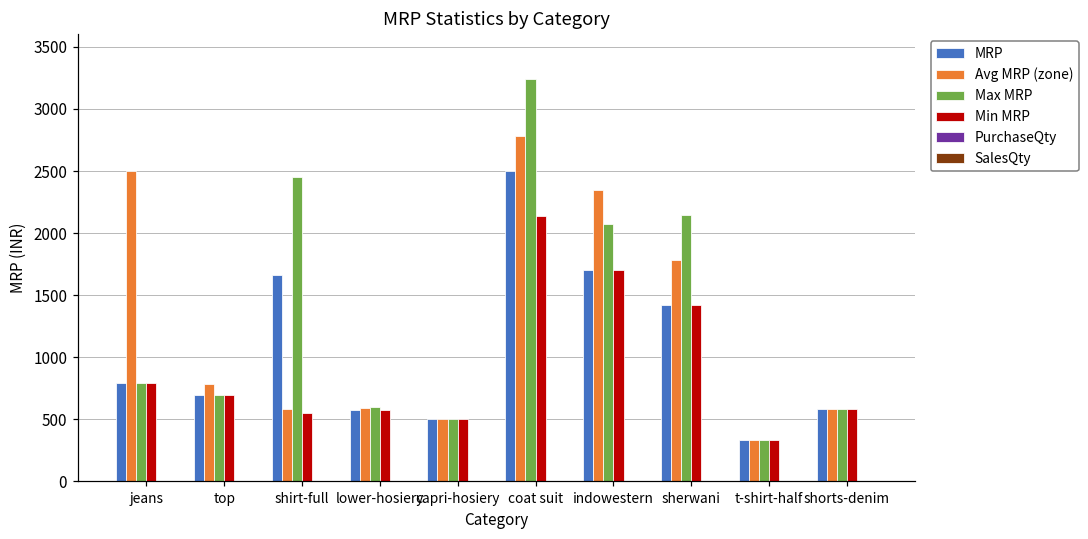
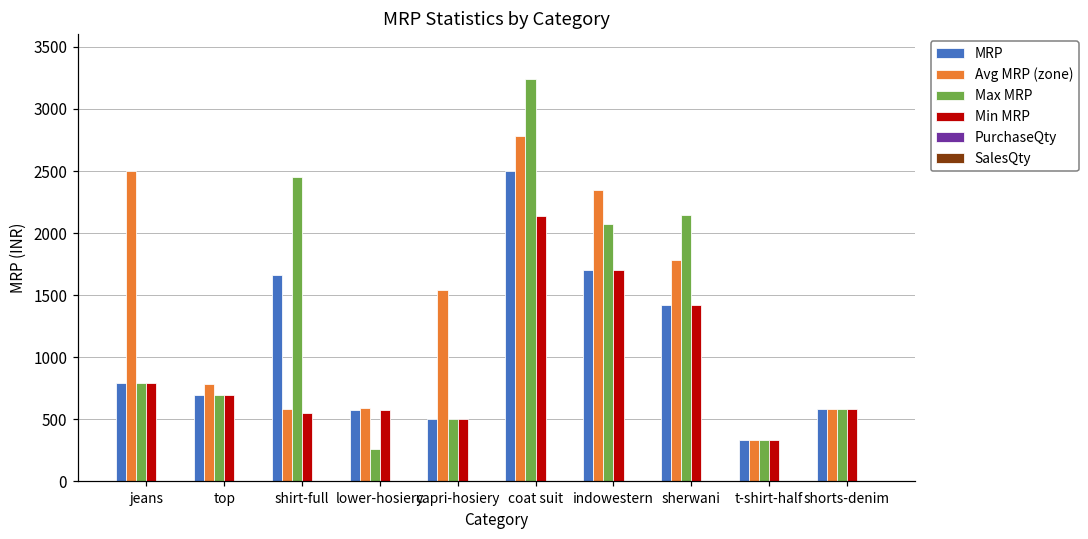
  {
    "MRP": {
      "jeans": 800,
      "top": 700,
      "shirt-full": 1660,
      "lower-hosiery": 570,
      "capri-hosiery": 510,
      "coat suit": 2500,
      "indowestern": 1700,
      "sherwani": 1430,
      "t-shirt-half": 340,
      "shorts-denim": 590
    },
    "Avg MRP (zone)": {
      "jeans": 2500,
      "top": 790,
      "shirt-full": 590,
      "lower-hosiery": 590,
-     "capri-hosiery": 510,
+     "capri-hosiery": 1540,
      "coat suit": 2780,
      "indowestern": 2350,
      "sherwani": 1790,
      "t-shirt-half": 340,
      "shorts-denim": 590
    },
    "Max MRP": {
      "jeans": 800,
      "top": 700,
      "shirt-full": 2460,
-     "lower-hosiery": 600,
+     "lower-hosiery": 260,
      "capri-hosiery": 510,
      "coat suit": 3240,
      "indowestern": 2080,
      "sherwani": 2150,
      "t-shirt-half": 340,
      "shorts-denim": 590
    },
    "Min MRP": {
      "jeans": 800,
      "top": 700,
      "shirt-full": 550,
      "lower-hosiery": 570,
      "capri-hosiery": 510,
      "coat suit": 2140,
      "indowestern": 1700,
      "sherwani": 1430,
      "t-shirt-half": 340,
      "shorts-denim": 590
    },
    "PurchaseQty": {
      "jeans": 0,
      "top": 0,
      "shirt-full": 0,
      "lower-hosiery": 0,
      "capri-hosiery": 0,
      "coat suit": 0,
      "indowestern": 0,
      "sherwani": 0,
      "t-shirt-half": 0,
      "shorts-denim": 0
    },
    "SalesQty": {
      "jeans": 0,
      "top": 0,
      "shirt-full": 0,
      "lower-hosiery": 0,
      "capri-hosiery": 0,
      "coat suit": 0,
      "indowestern": 0,
      "sherwani": 0,
      "t-shirt-half": 0,
      "shorts-denim": 0
    }
  }
